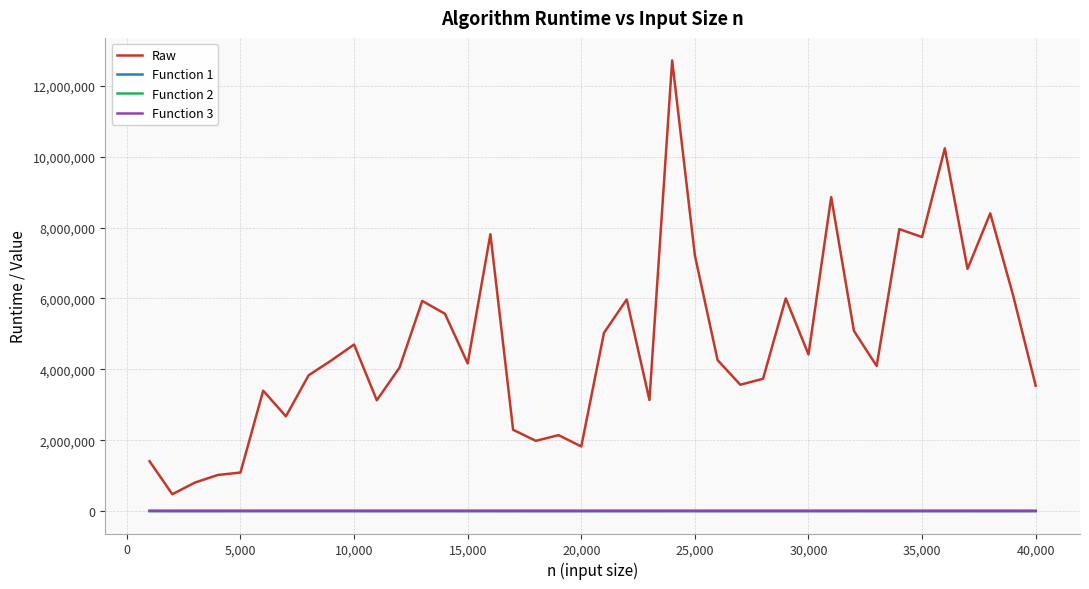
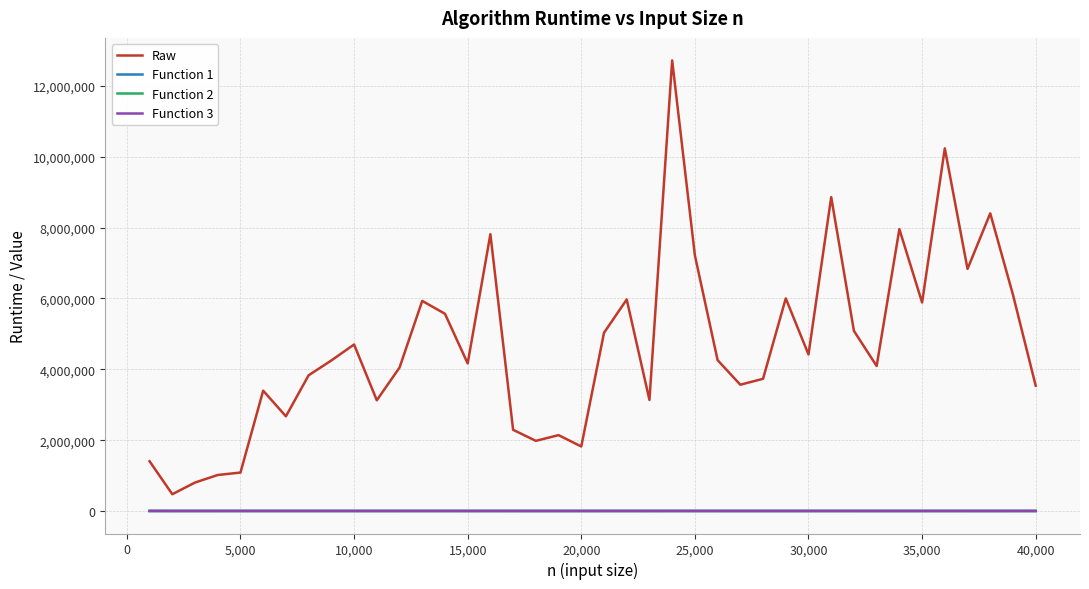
  {
    "Raw": {
      "5,000": "1,100,000",
      "10,000": "4,700,000",
      "15,000": "4,200,000",
      "20,000": "1,800,000",
      "25,000": "7,200,000",
      "30,000": "4,400,000",
-     "35,000": "7,700,000",
+     "35,000": "5,900,000",
      "40,000": "3,500,000"
    },
    "Function 3": {
      "5,000": "0",
      "10,000": "0",
      "15,000": "0",
      "20,000": "0",
      "25,000": "0",
      "30,000": "0",
      "35,000": "0",
      "40,000": "0"
    }
  }
